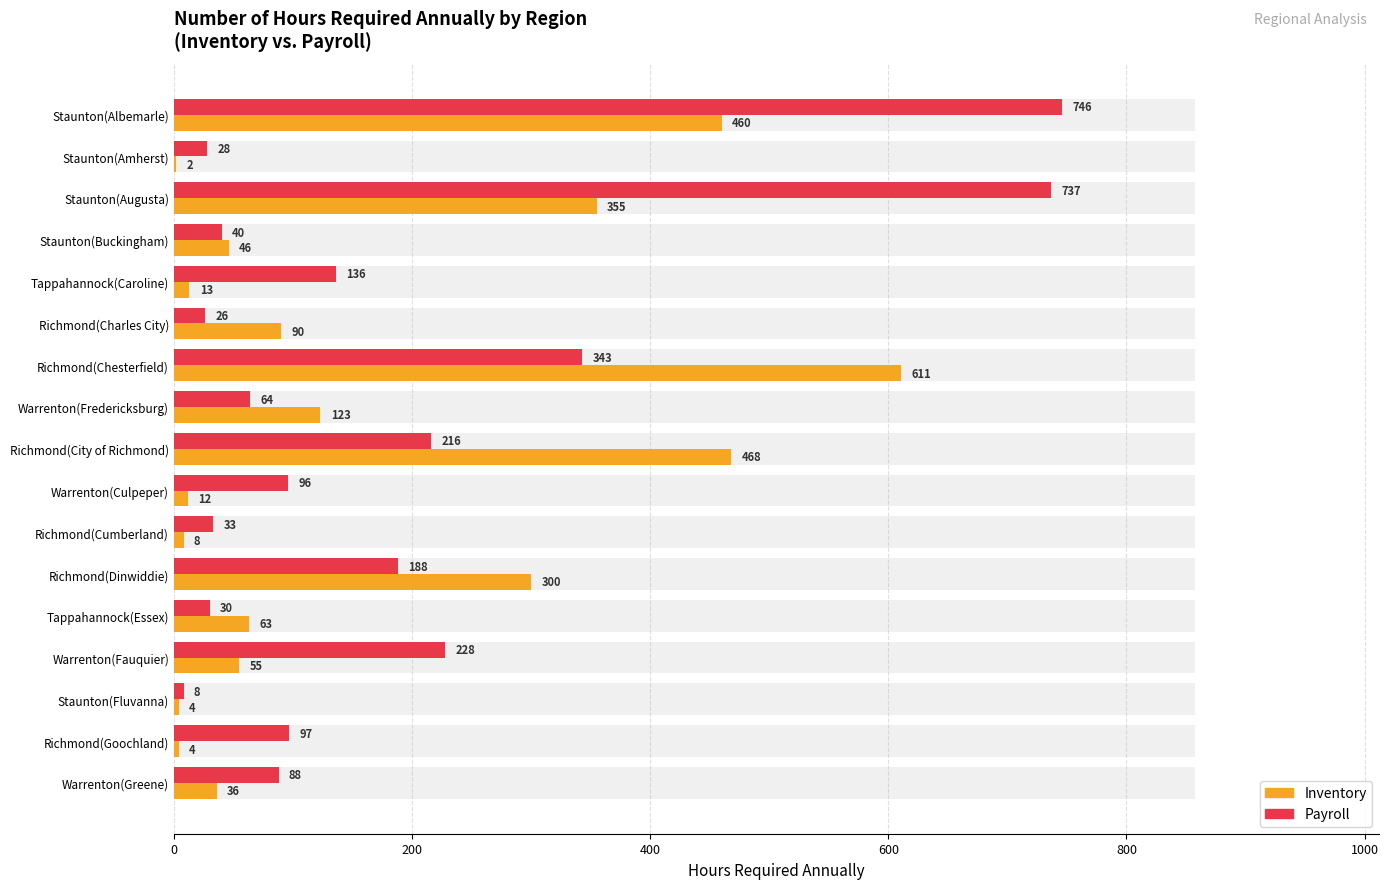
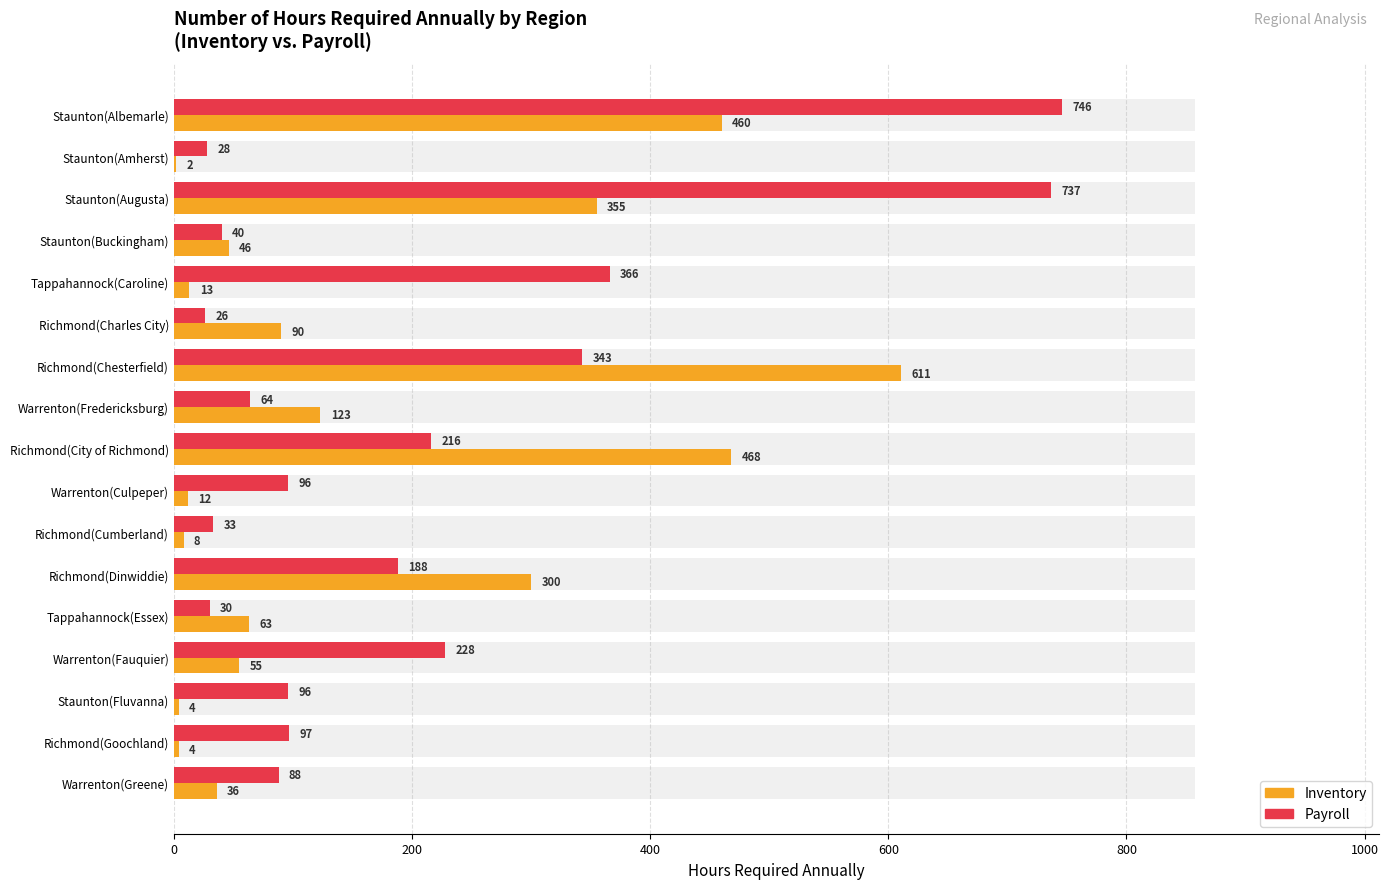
  {
    "Payroll": {
-     "Tappahannock(Caroline)": 136,
-     "Staunton(Fluvanna)": 8
+     "Tappahannock(Caroline)": 366,
+     "Staunton(Fluvanna)": 96
    }
  }
